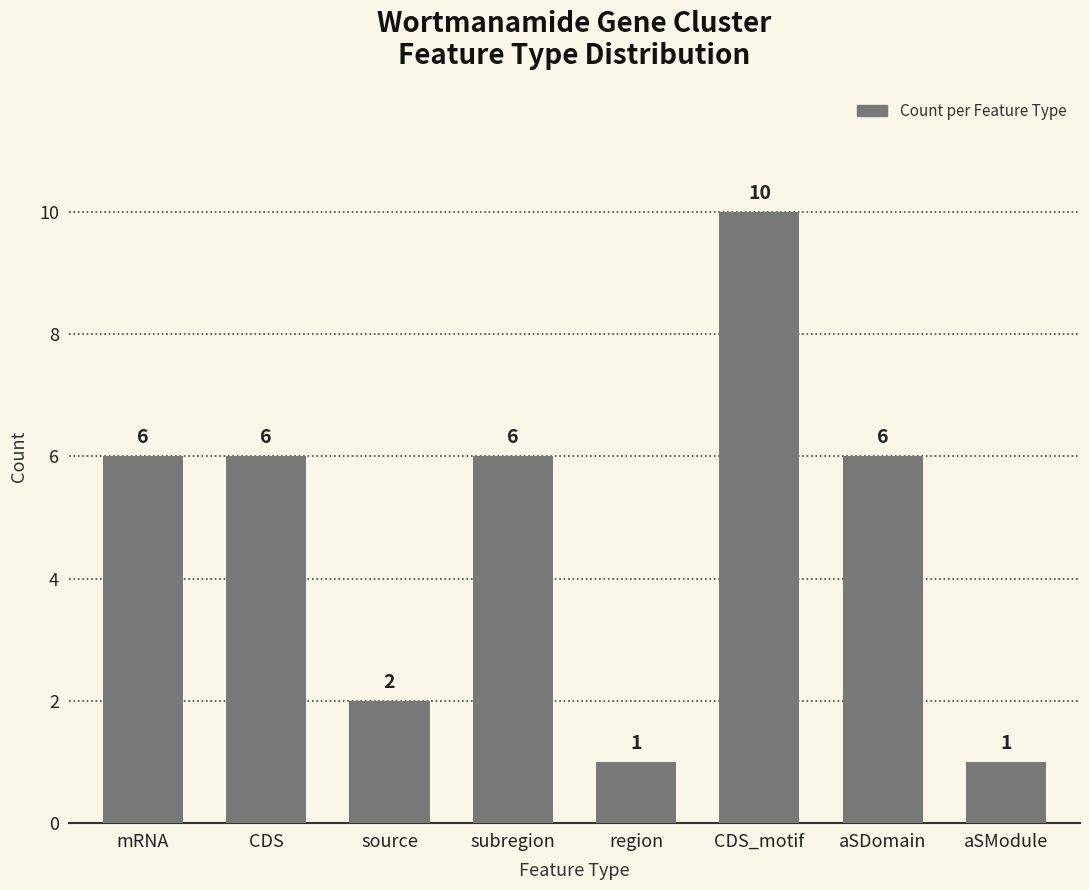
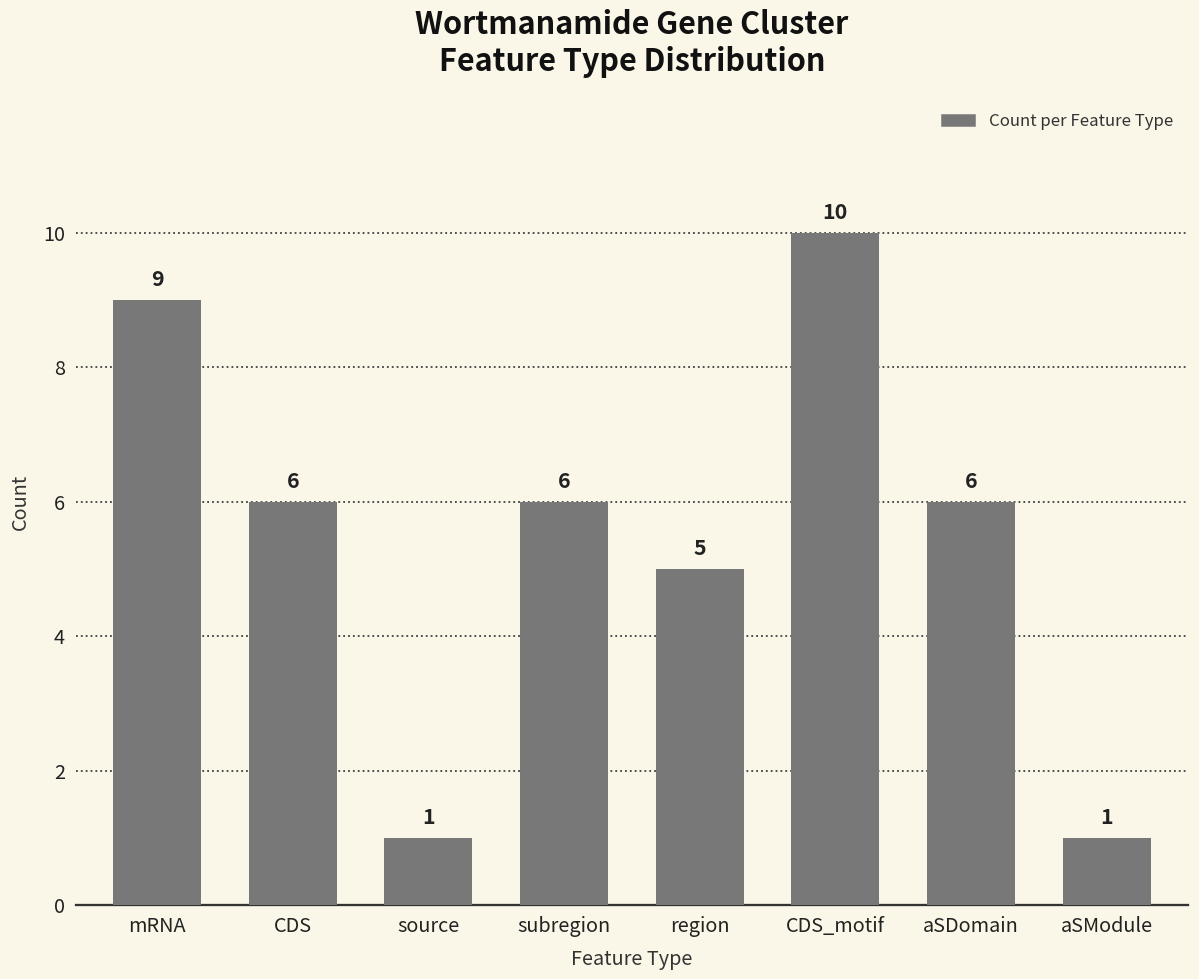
  {
-   "mRNA": 6,
+   "mRNA": 9,
    "CDS": 6,
-   "source": 2,
+   "source": 1,
    "subregion": 6,
-   "region": 1,
+   "region": 5,
    "CDS_motif": 10,
    "aSDomain": 6,
    "aSModule": 1
  }
